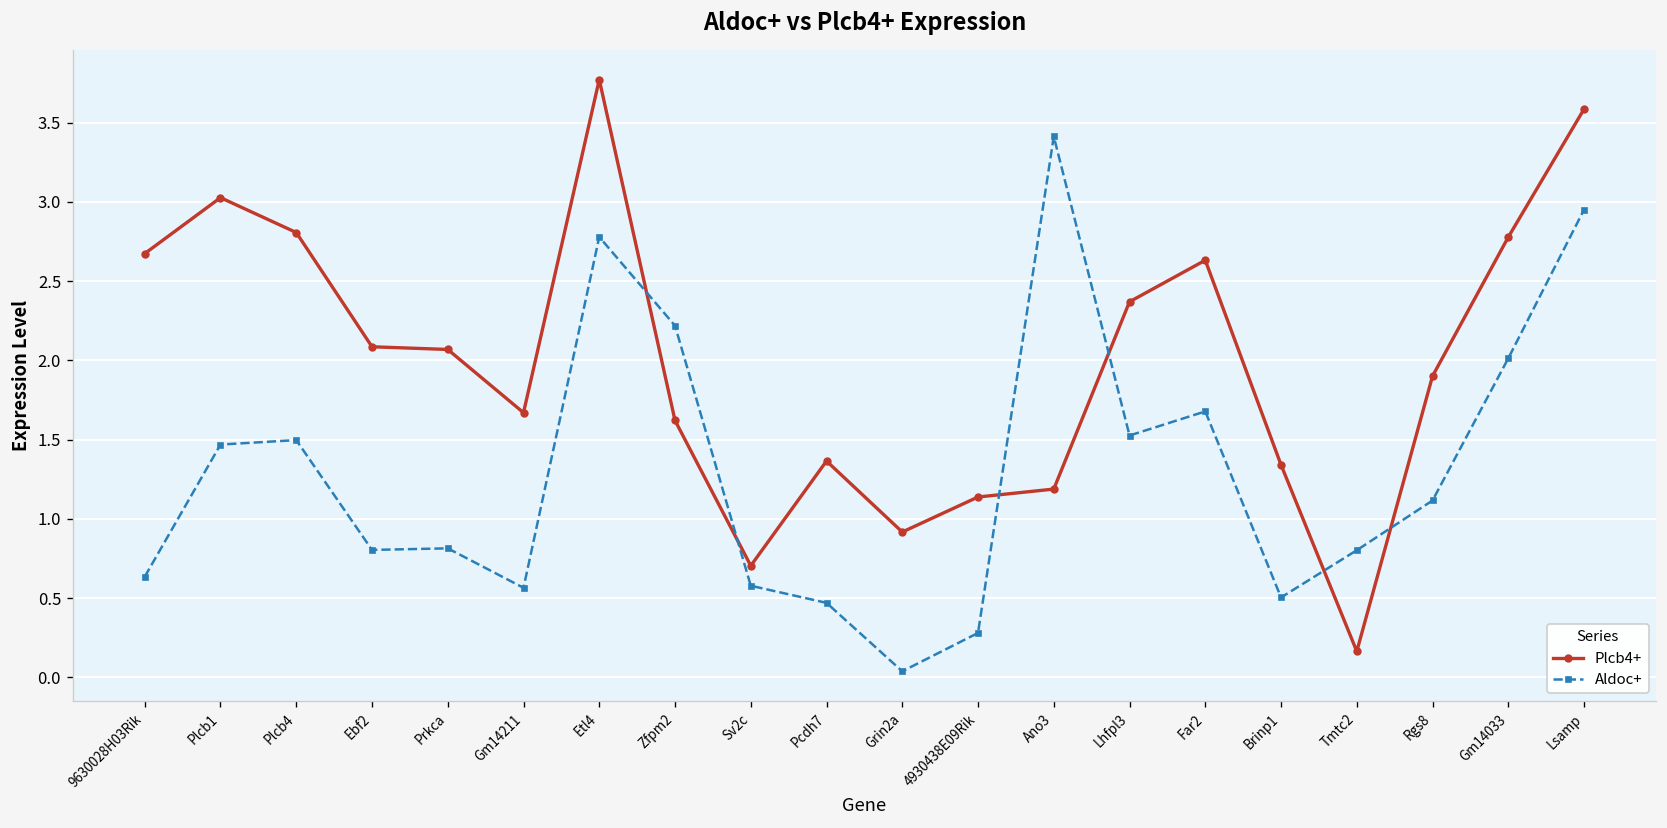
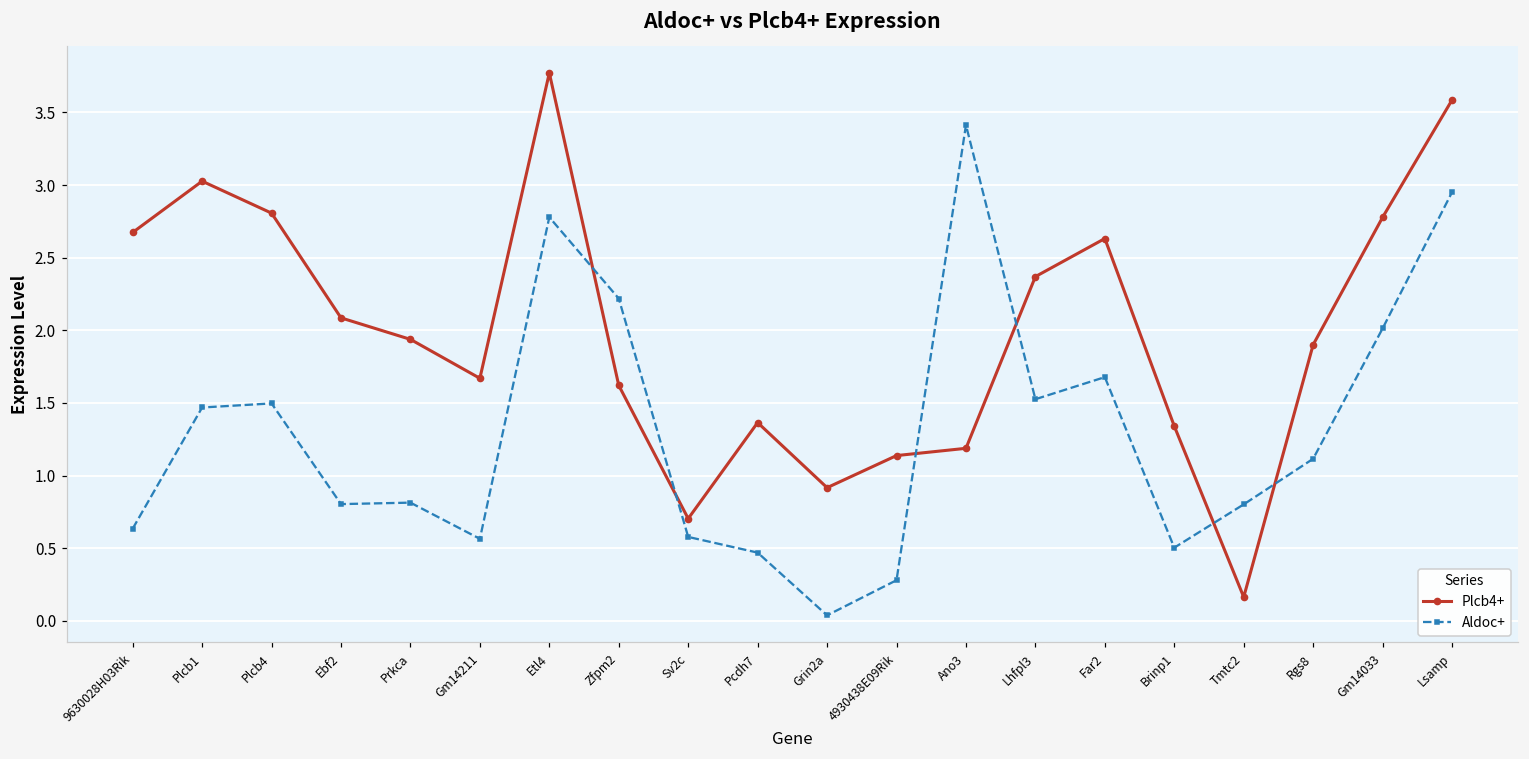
  {
    "Plcb4+": {
      "9630028H03Rik": 2.67,
      "Plcb1": 3.03,
      "Plcb4": 2.81,
      "Ebf2": 2.09,
-     "Prkca": 2.07,
+     "Prkca": 1.94,
      "Gm14211": 1.67,
      "Etl4": 3.77,
      "Zfpm2": 1.62,
      "Sv2c": 0.70,
      "Pcdh7": 1.37,
      "Grin2a": 0.92,
      "4930438E09Rik": 1.14,
      "Ano3": 1.19,
      "Lhfpl3": 2.37,
      "Far2": 2.63,
      "Brinp1": 1.34,
      "Tmtc2": 0.16,
      "Rgs8": 1.90,
      "Gm14033": 2.78,
      "Lsamp": 3.59
    },
    "Aldoc+": {
      "9630028H03Rik": 0.64,
      "Plcb1": 1.47,
      "Plcb4": 1.50,
      "Ebf2": 0.80,
      "Prkca": 0.81,
      "Gm14211": 0.57,
      "Etl4": 2.78,
      "Zfpm2": 2.22,
      "Sv2c": 0.58,
      "Pcdh7": 0.47,
      "Grin2a": 0.04,
      "4930438E09Rik": 0.28,
      "Ano3": 3.41,
      "Lhfpl3": 1.53,
      "Far2": 1.68,
      "Brinp1": 0.50,
      "Tmtc2": 0.80,
      "Rgs8": 1.12,
      "Gm14033": 2.01,
      "Lsamp": 2.95
    }
  }
